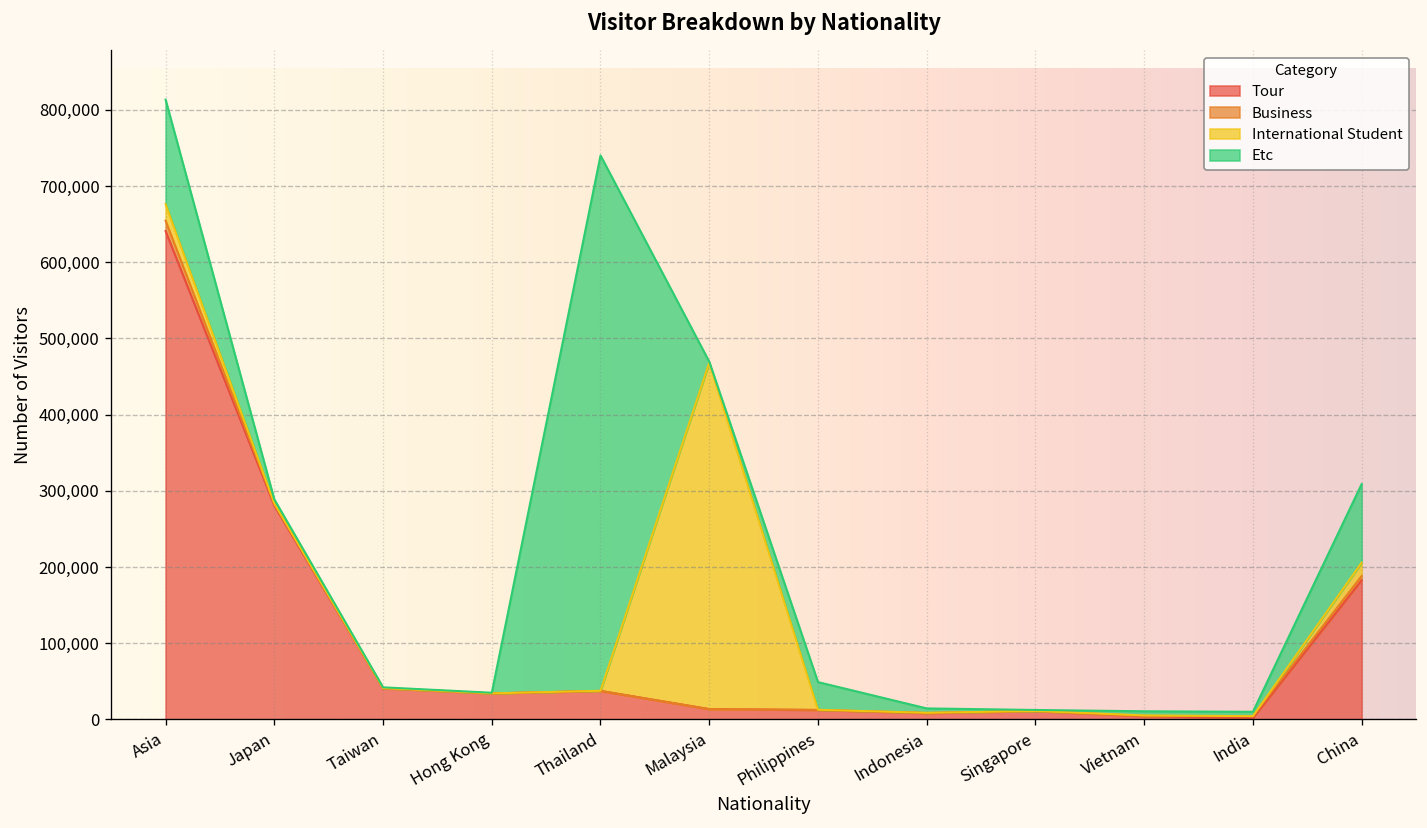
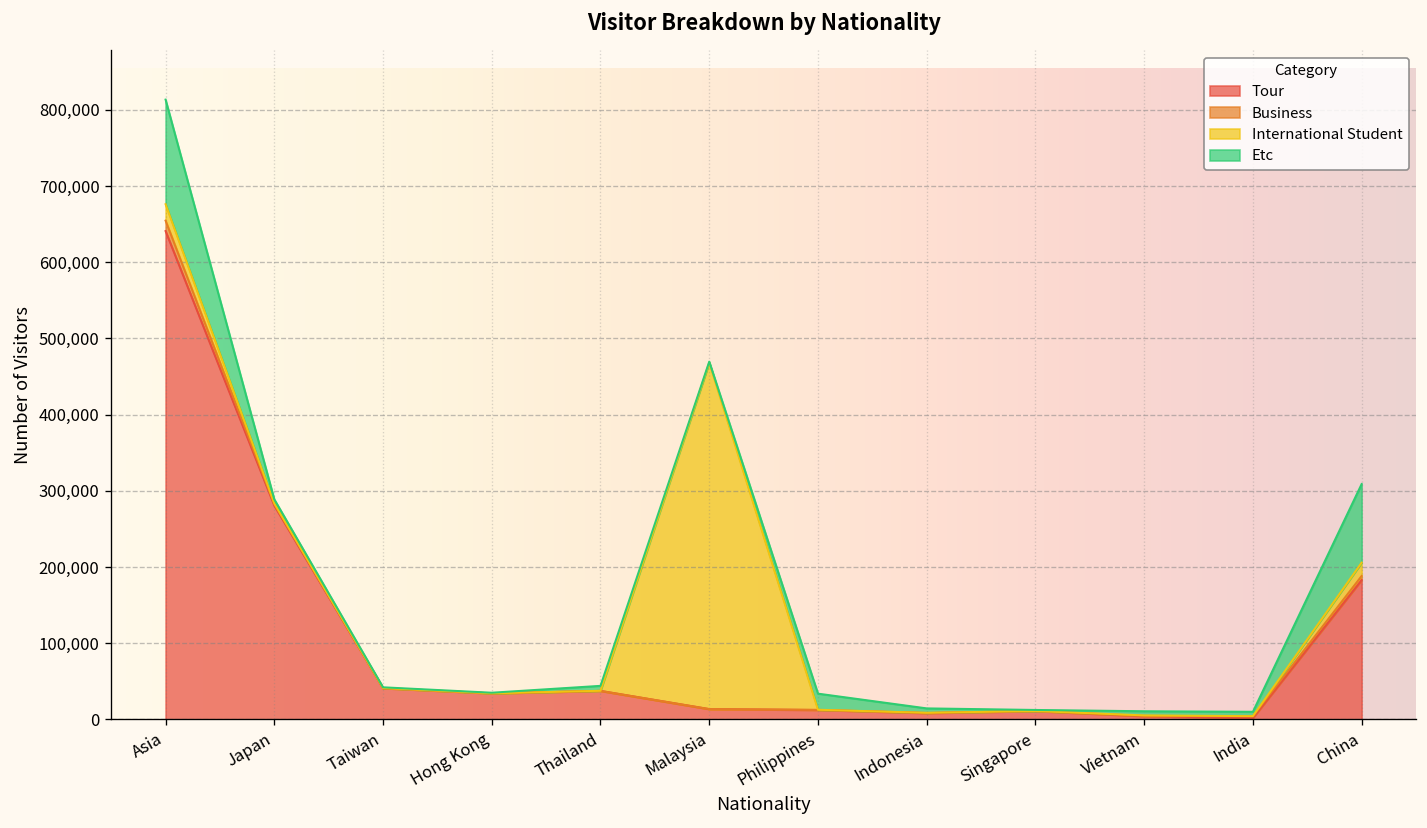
  {
    "International Student": {
      "Asia": "20,000",
      "China": "20,000"
    },
    "Etc": {
      "Asia": "140,000",
      "Japan": "10,000",
-     "Thailand": "700,000",
-     "Philippines": "40,000",
+     "Thailand": "10,000",
+     "Philippines": "20,000",
      "Indonesia": "10,000",
      "Vietnam": "10,000",
      "India": "10,000",
      "China": "100,000"
    }
  }
